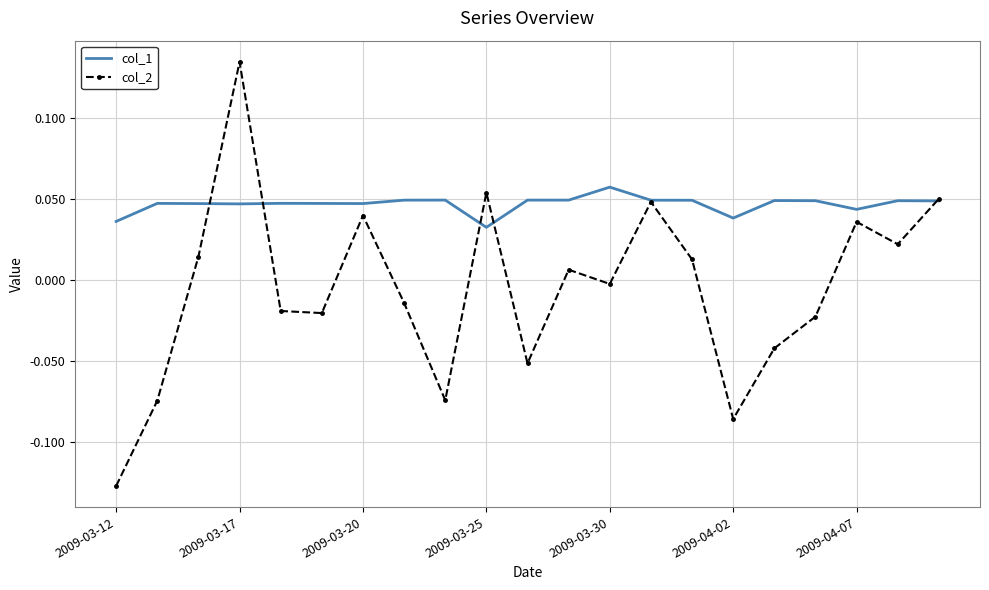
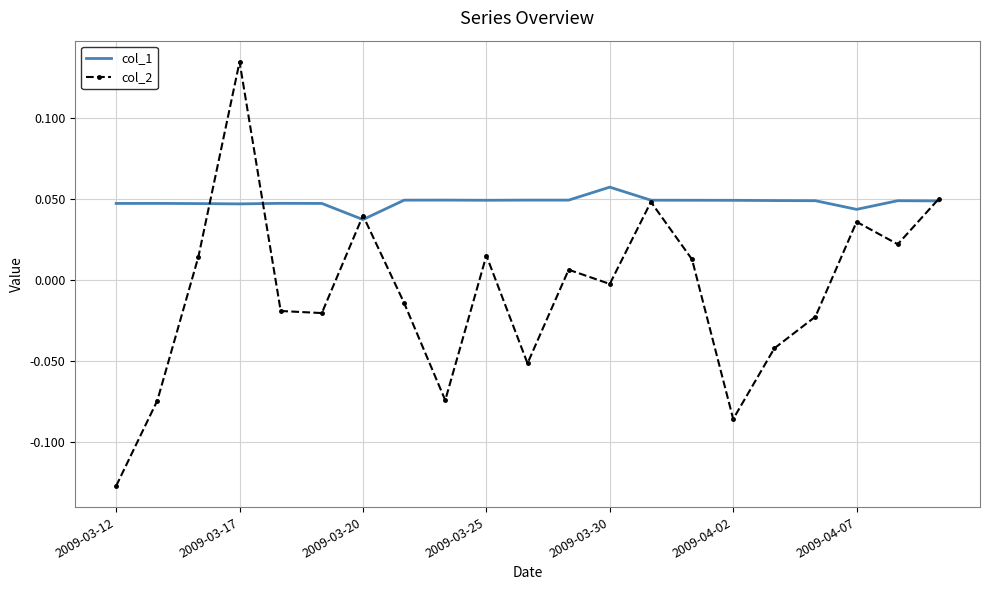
  {
    "col_1": {
-     "2009-03-12": 0.036,
+     "2009-03-12": 0.047,
      "2009-03-17": 0.047,
-     "2009-03-20": 0.047,
-     "2009-03-25": 0.032,
+     "2009-03-20": 0.037,
+     "2009-03-25": 0.049,
      "2009-03-30": 0.057,
-     "2009-04-02": 0.038,
+     "2009-04-02": 0.049,
      "2009-04-07": 0.044
    },
    "col_2": {
      "2009-03-12": -0.127,
      "2009-03-17": 0.135,
      "2009-03-20": 0.040,
-     "2009-03-25": 0.054,
+     "2009-03-25": 0.015,
      "2009-03-30": -0.003,
      "2009-04-02": -0.086,
      "2009-04-07": 0.036
    }
  }
